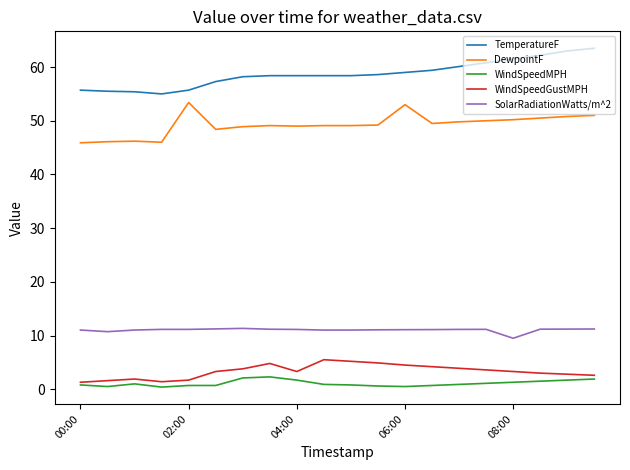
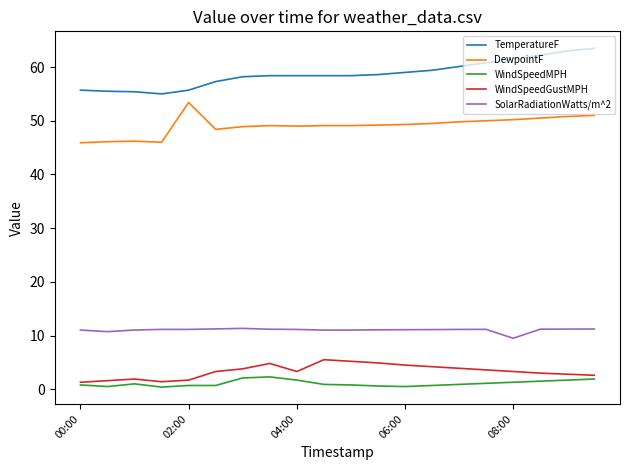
  {
    "TemperatureF": {
      "00:00": 56,
      "02:00": 56,
      "04:00": 58,
      "06:00": 59
    },
    "DewpointF": {
      "00:00": 46,
      "02:00": 53,
      "04:00": 49,
-     "06:00": 53,
+     "06:00": 49,
      "08:00": 50
    },
    "WindSpeedMPH": {
      "00:00": 1,
      "02:00": 1,
      "04:00": 2,
      "06:00": 1,
      "08:00": 1
    },
    "WindSpeedGustMPH": {
      "00:00": 1,
      "02:00": 2,
      "04:00": 3,
      "06:00": 5,
      "08:00": 3
    },
    "SolarRadiationWatts/m^2": {
      "00:00": 11,
      "02:00": 11,
      "04:00": 11,
      "06:00": 11,
      "08:00": 9
    }
  }
